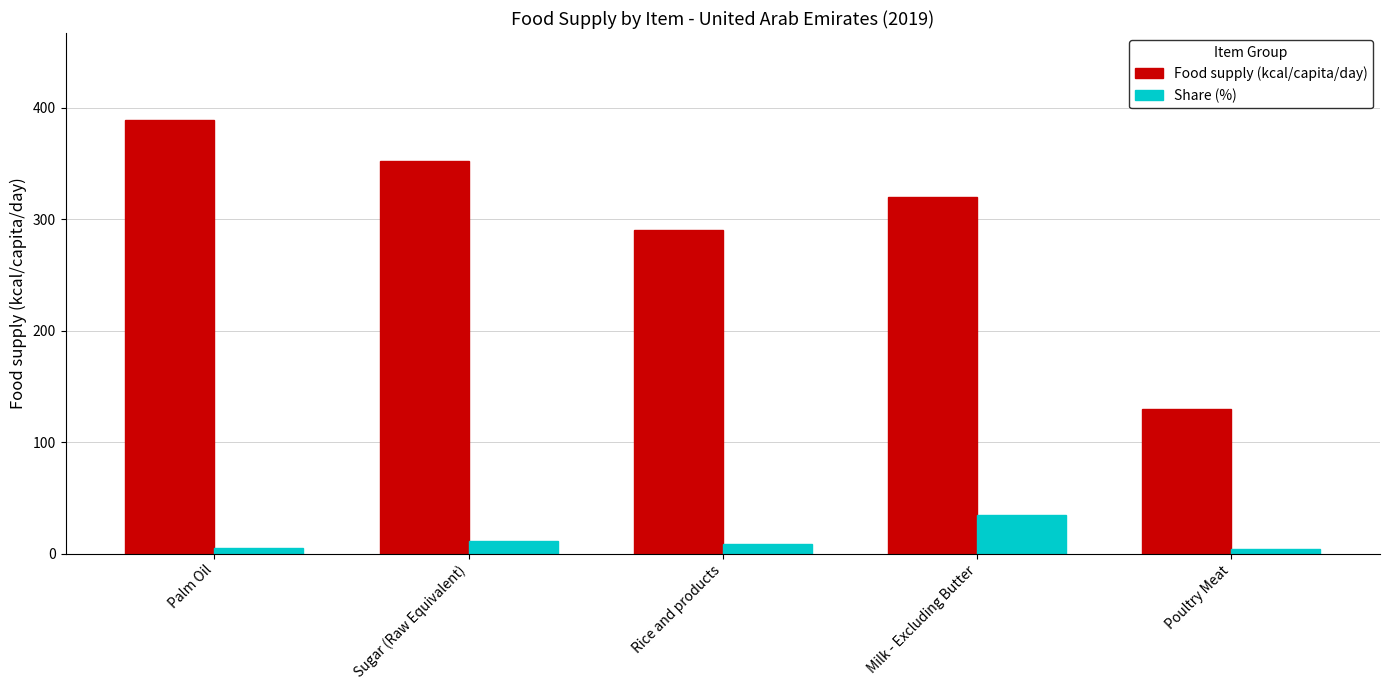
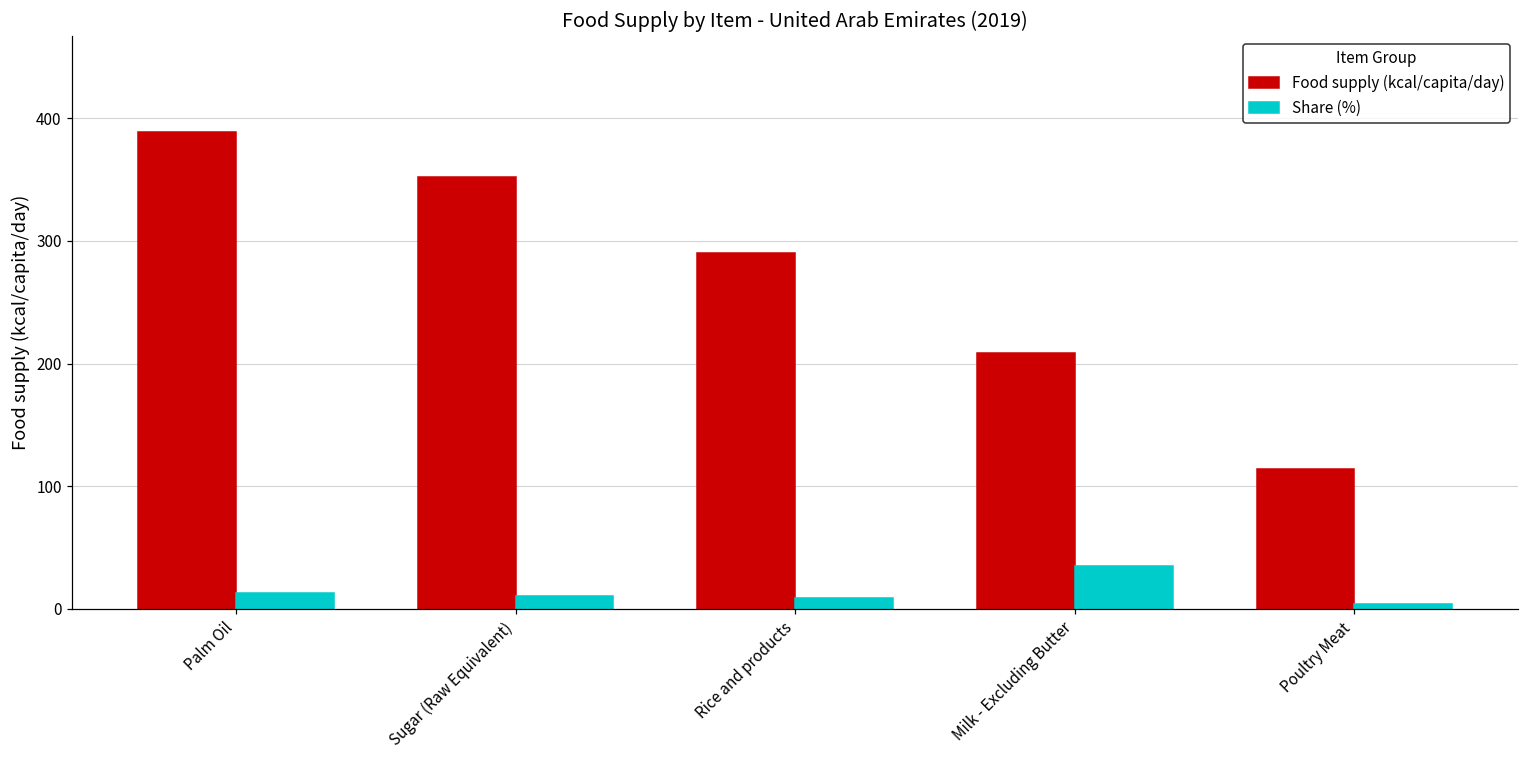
  {
    "Food supply (kcal/capita/day)": {
      "Palm Oil": 389,
      "Sugar (Raw Equivalent)": 352,
      "Rice and products": 290,
-     "Milk - Excluding Butter": 320,
-     "Poultry Meat": 130
+     "Milk - Excluding Butter": 209,
+     "Poultry Meat": 114
    },
    "Share (%)": {
-     "Palm Oil": 5,
+     "Palm Oil": 13,
      "Sugar (Raw Equivalent)": 11,
      "Rice and products": 9,
      "Milk - Excluding Butter": 35,
      "Poultry Meat": 4
    }
  }
